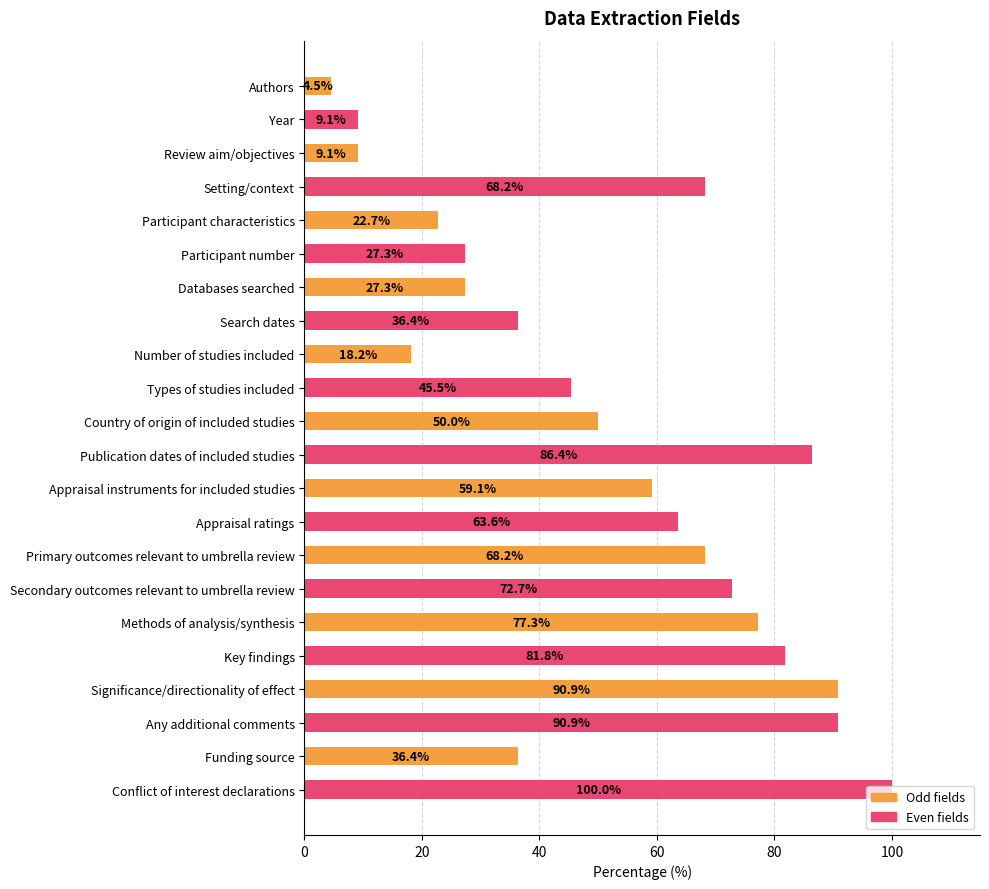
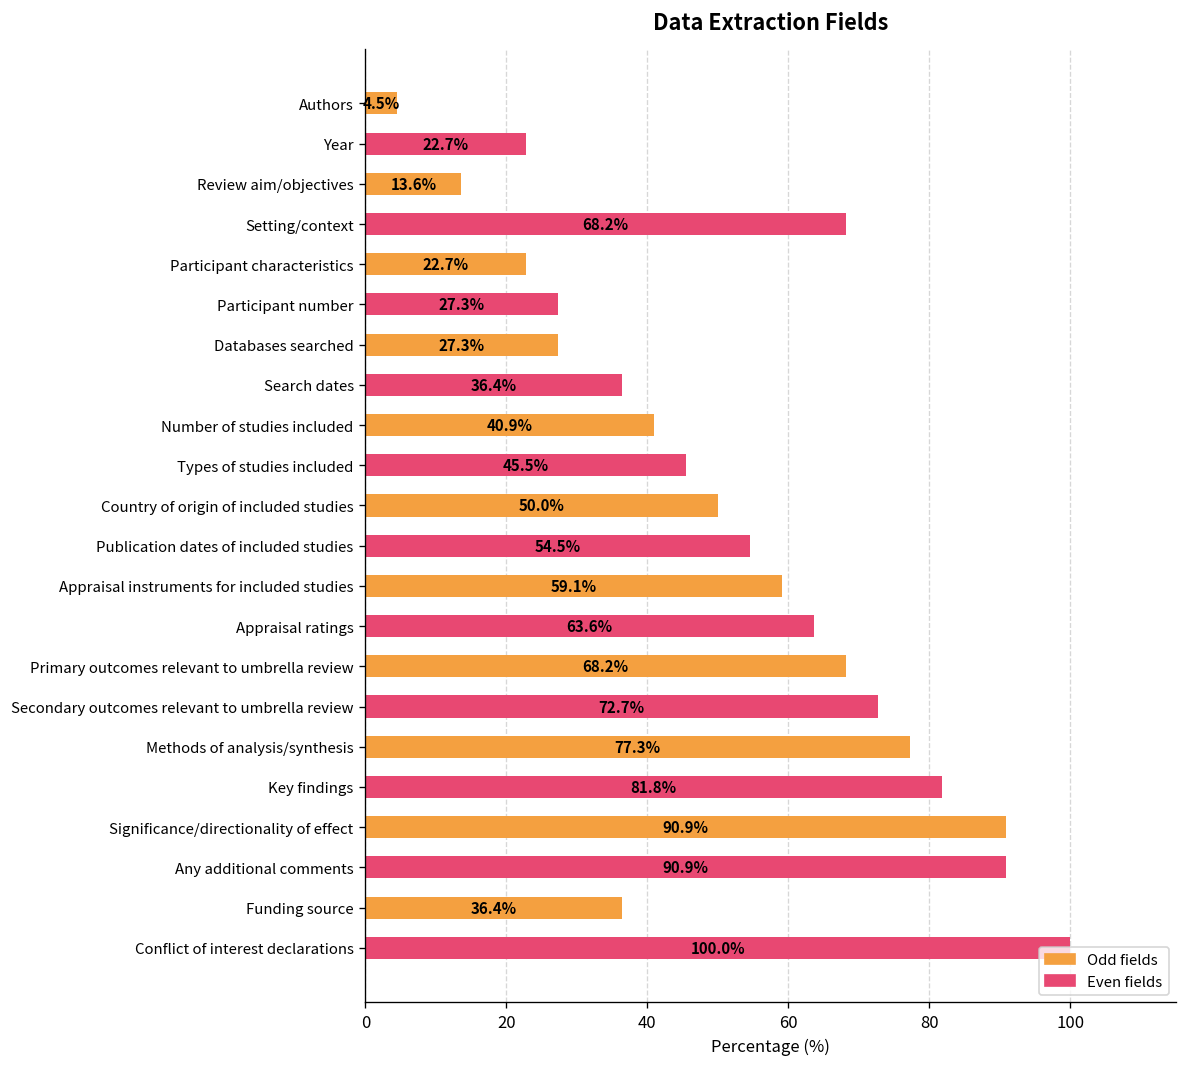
  {
    "Authors": "4.5%",
-   "Year": "9.1%",
-   "Review aim/objectives": "9.1%",
+   "Year": "22.7%",
+   "Review aim/objectives": "13.6%",
    "Setting/context": "68.2%",
    "Participant characteristics": "22.7%",
    "Participant number": "27.3%",
    "Databases searched": "27.3%",
    "Search dates": "36.4%",
-   "Number of studies included": "18.2%",
+   "Number of studies included": "40.9%",
    "Types of studies included": "45.5%",
    "Country of origin of included studies": "50.0%",
-   "Publication dates of included studies": "86.4%",
+   "Publication dates of included studies": "54.5%",
    "Appraisal instruments for included studies": "59.1%",
    "Appraisal ratings": "63.6%",
    "Primary outcomes relevant to umbrella review": "68.2%",
    "Secondary outcomes relevant to umbrella review": "72.7%",
    "Methods of analysis/synthesis": "77.3%",
    "Key findings": "81.8%",
    "Significance/directionality of effect": "90.9%",
    "Any additional comments": "90.9%",
    "Funding source": "36.4%"
  }
